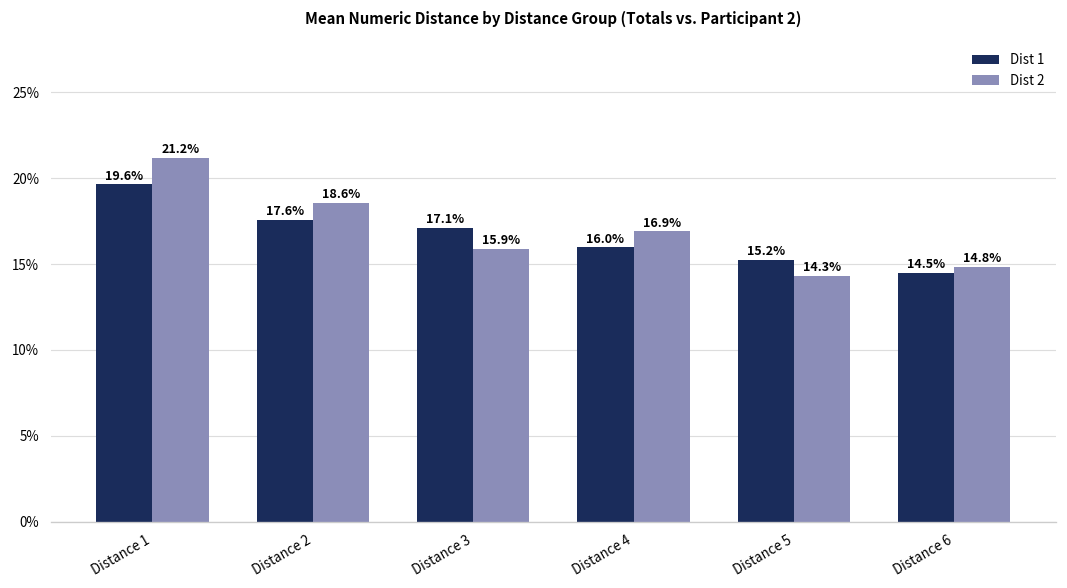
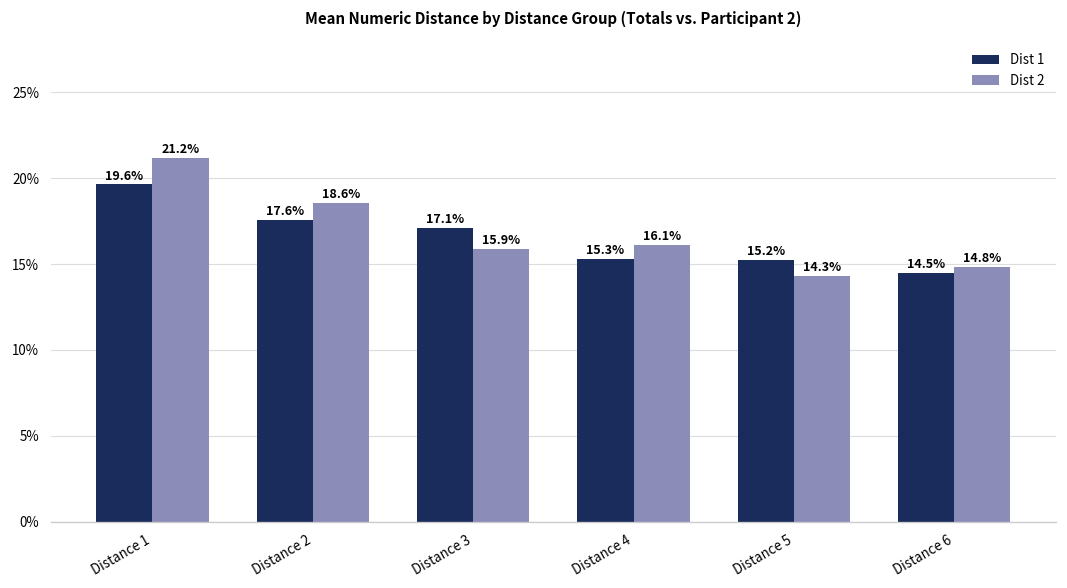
  {
    "Dist 1": {
      "Distance 1": "19.6%",
      "Distance 2": "17.6%",
      "Distance 3": "17.1%",
-     "Distance 4": "16.0%",
+     "Distance 4": "15.3%",
      "Distance 5": "15.2%",
      "Distance 6": "14.5%"
    },
    "Dist 2": {
      "Distance 1": "21.2%",
      "Distance 2": "18.6%",
      "Distance 3": "15.9%",
-     "Distance 4": "16.9%",
+     "Distance 4": "16.1%",
      "Distance 5": "14.3%",
      "Distance 6": "14.8%"
    }
  }
